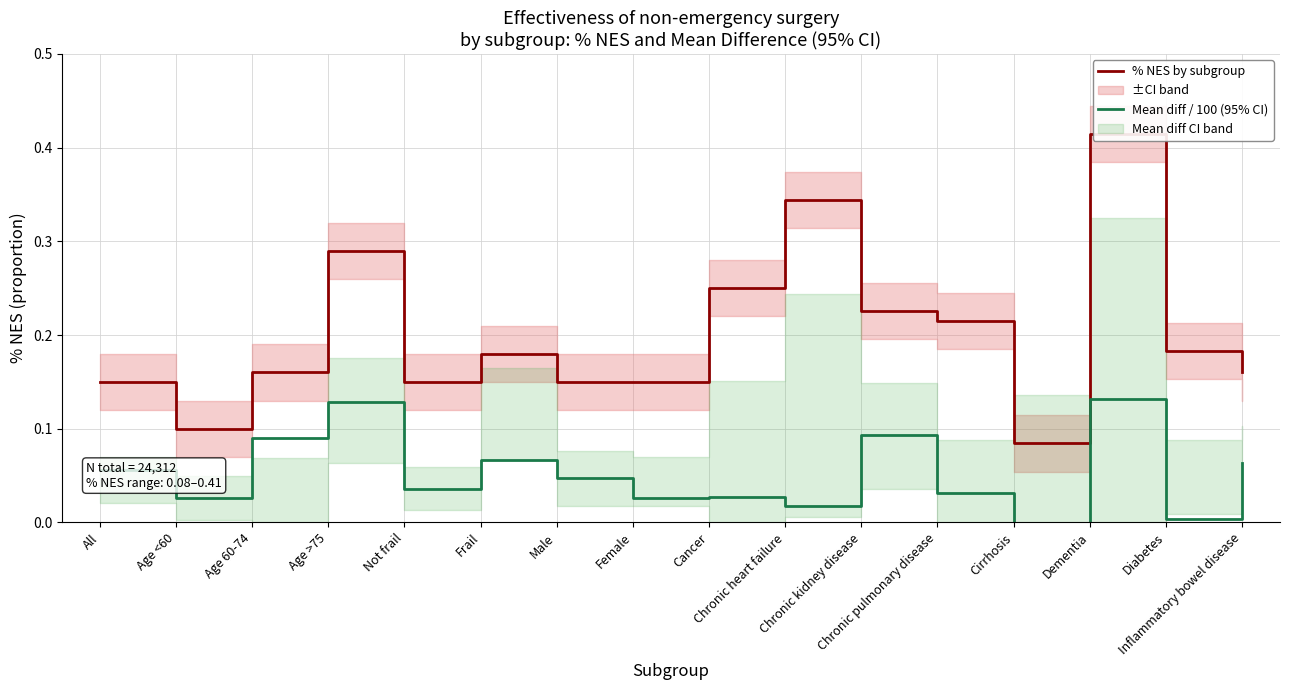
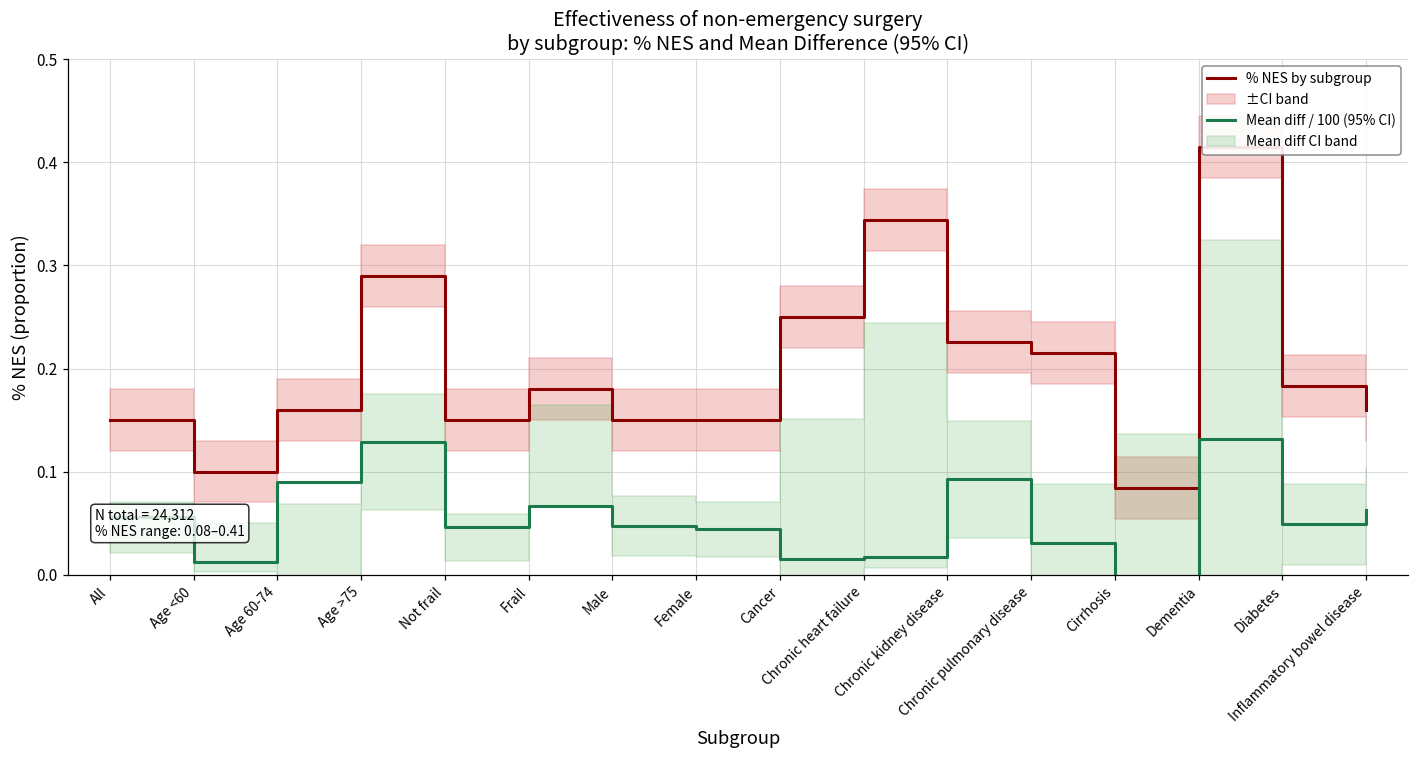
  {
    "% NES by subgroup": {
      "All": 0.15,
      "Age <60": 0.10,
      "Age 60-74": 0.16,
      "Age >75": 0.29,
      "Not frail": 0.15,
      "Male": 0.15,
      "Female": 0.15,
      "Cancer": 0.25,
      "Chronic heart failure": 0.34,
      "Chronic kidney disease": 0.23,
      "Chronic pulmonary disease": 0.21,
      "Cirrhosis": 0.08,
      "Dementia": 0.41,
      "Diabetes": 0.18,
      "Inflammatory bowel disease": 0.16
    },
    "Mean diff / 100 (95% CI)": {
-     "Age <60": 0.03,
+     "Age <60": 0.01,
      "Age 60-74": 0.09,
      "Age >75": 0.13,
-     "Not frail": 0.04,
+     "Not frail": 0.05,
      "Frail": 0.07,
      "Male": 0.05,
-     "Female": 0.03,
-     "Cancer": 0.03,
+     "Female": 0.04,
+     "Cancer": 0.02,
      "Chronic heart failure": 0.02,
      "Chronic kidney disease": 0.09,
      "Chronic pulmonary disease": 0.03,
      "Dementia": 0.13,
-     "Diabetes": 0.00,
+     "Diabetes": 0.05,
      "Inflammatory bowel disease": 0.06
    }
  }
